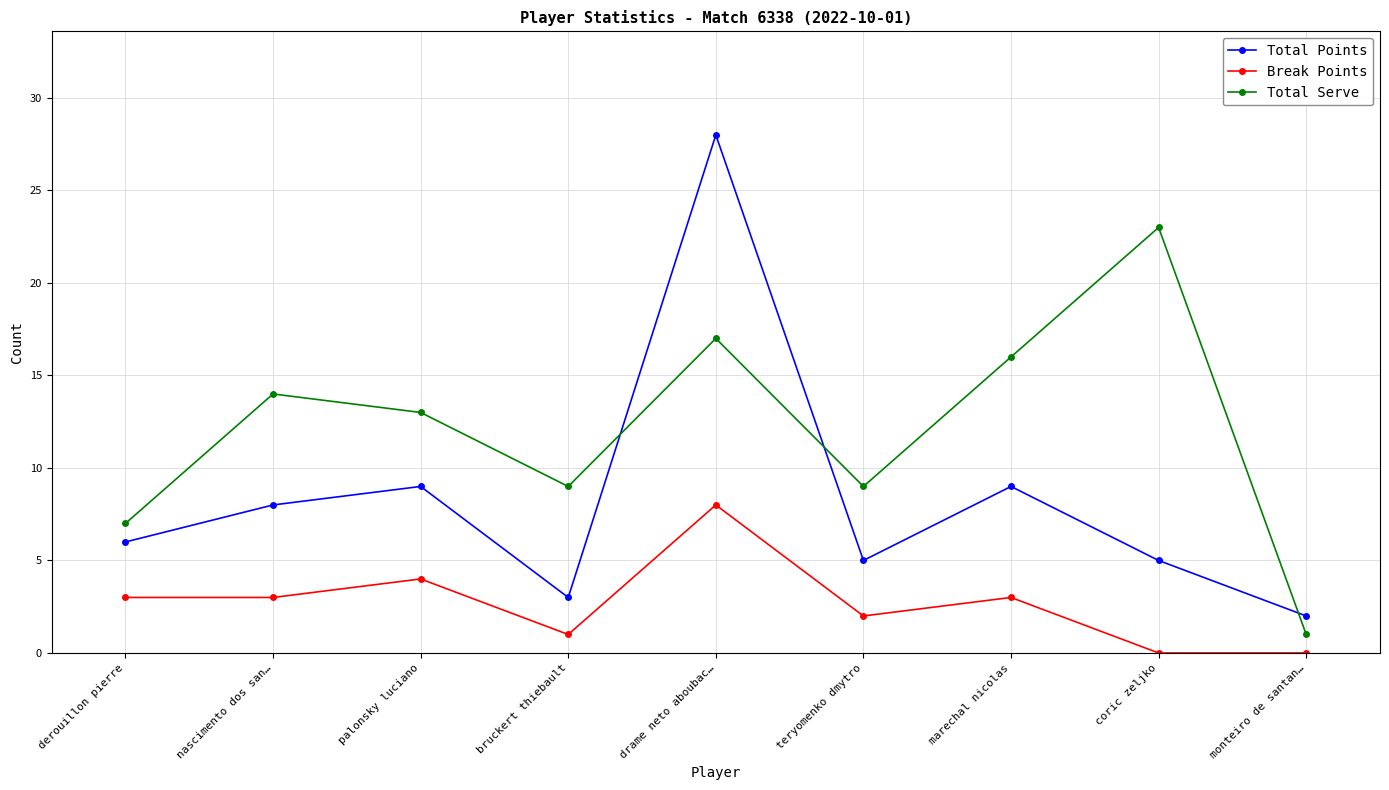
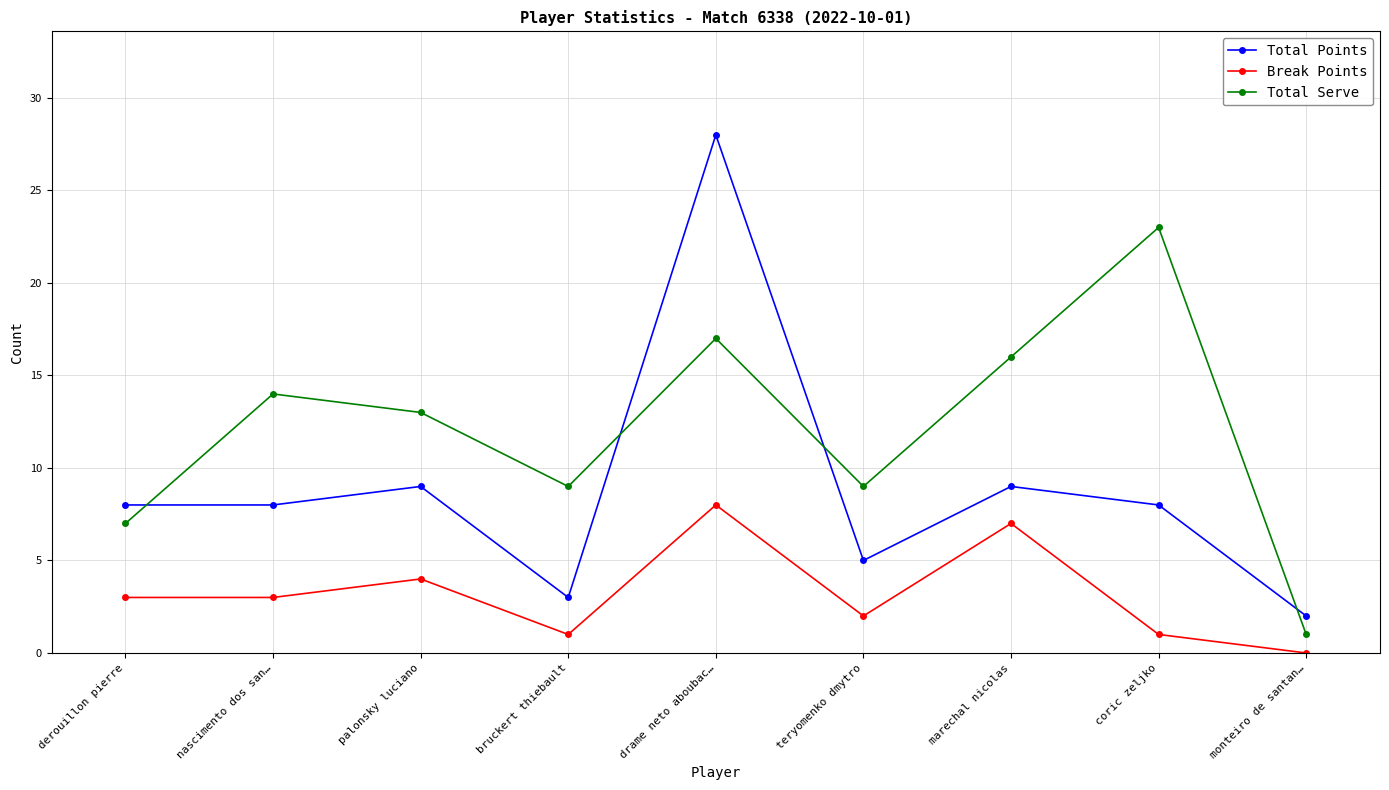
  {
    "Total Points": {
-     "derouillon pierre": 6,
+     "derouillon pierre": 8,
      "nascimento dos san…": 8,
      "palonsky luciano": 9,
      "bruckert thiebault": 3,
      "drame neto aboubac…": 28,
      "teryomenko dmytro": 5,
      "marechal nicolas": 9,
-     "coric zeljko": 5,
+     "coric zeljko": 8,
      "monteiro de santan…": 2
    },
    "Break Points": {
      "derouillon pierre": 3,
      "nascimento dos san…": 3,
      "palonsky luciano": 4,
      "bruckert thiebault": 1,
      "drame neto aboubac…": 8,
      "teryomenko dmytro": 2,
-     "marechal nicolas": 3,
-     "coric zeljko": 0,
+     "marechal nicolas": 7,
+     "coric zeljko": 1,
      "monteiro de santan…": 0
    },
    "Total Serve": {
      "derouillon pierre": 7,
      "nascimento dos san…": 14,
      "palonsky luciano": 13,
      "bruckert thiebault": 9,
      "drame neto aboubac…": 17,
      "teryomenko dmytro": 9,
      "marechal nicolas": 16,
      "coric zeljko": 23,
      "monteiro de santan…": 1
    }
  }
